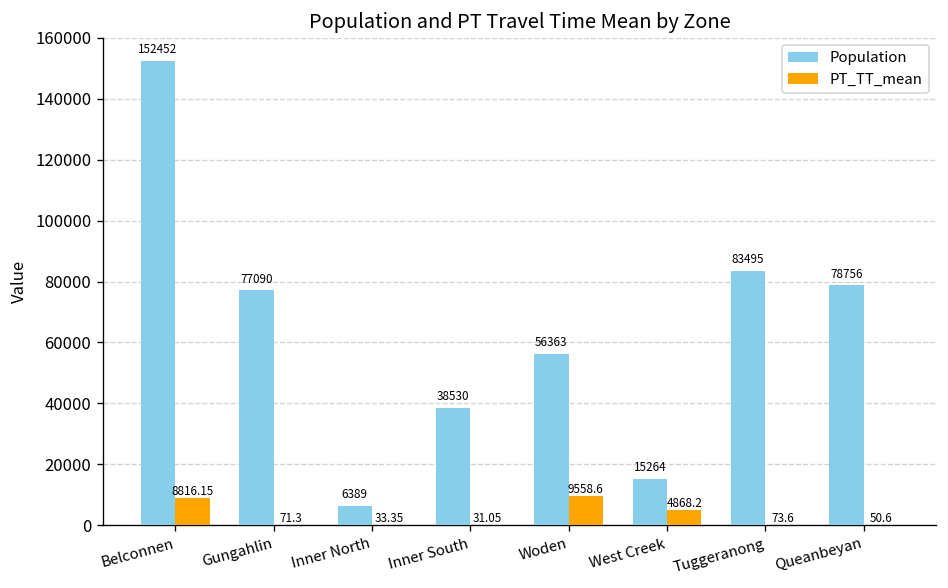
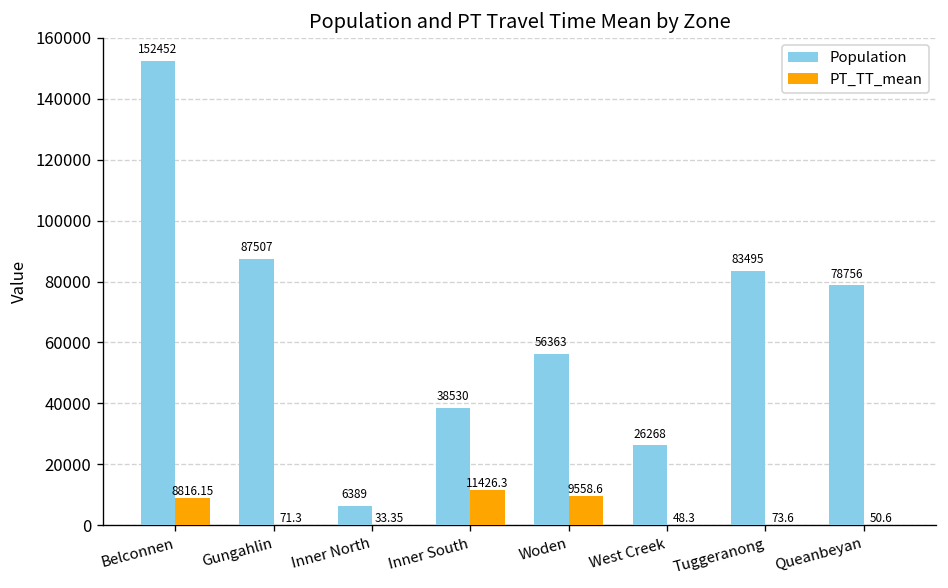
  {
    "Population": {
      "Belconnen": 152452,
-     "Gungahlin": 77090,
+     "Gungahlin": 87507,
      "Inner North": 6389,
      "Inner South": 38530,
      "Woden": 56363,
-     "West Creek": 15264,
+     "West Creek": 26268,
      "Tuggeranong": 83495,
      "Queanbeyan": 78756
    },
    "PT_TT_mean": {
      "Belconnen": 8816.15,
      "Gungahlin": 71.3,
      "Inner North": 33.35,
-     "Inner South": 31.05,
+     "Inner South": 11426.3,
      "Woden": 9558.6,
-     "West Creek": 4868.2,
+     "West Creek": 48.3,
      "Tuggeranong": 73.6,
      "Queanbeyan": 50.6
    }
  }
